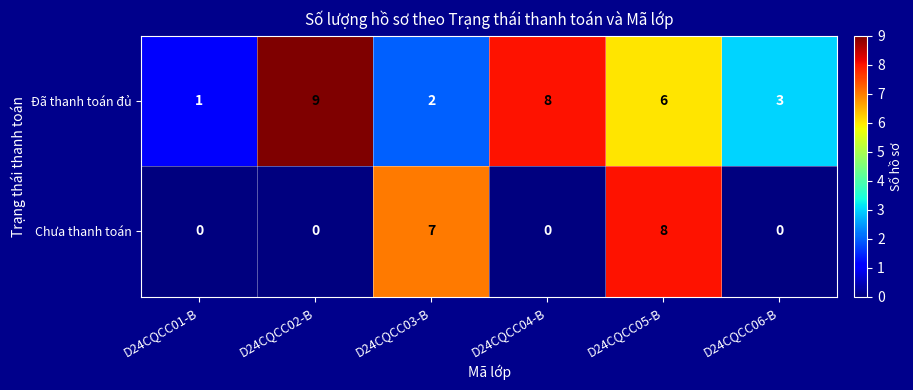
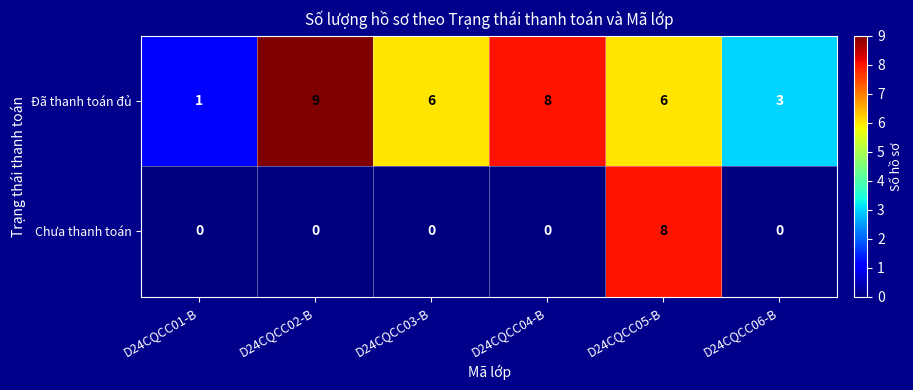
  {
    "Đã thanh toán đủ": {
      "D24CQCC01-B": 1,
      "D24CQCC02-B": 9,
-     "D24CQCC03-B": 2,
+     "D24CQCC03-B": 6,
      "D24CQCC04-B": 8,
      "D24CQCC05-B": 6,
      "D24CQCC06-B": 3
    },
    "Chưa thanh toán": {
      "D24CQCC01-B": 0,
      "D24CQCC02-B": 0,
-     "D24CQCC03-B": 7,
+     "D24CQCC03-B": 0,
      "D24CQCC04-B": 0,
      "D24CQCC05-B": 8,
      "D24CQCC06-B": 0
    }
  }
